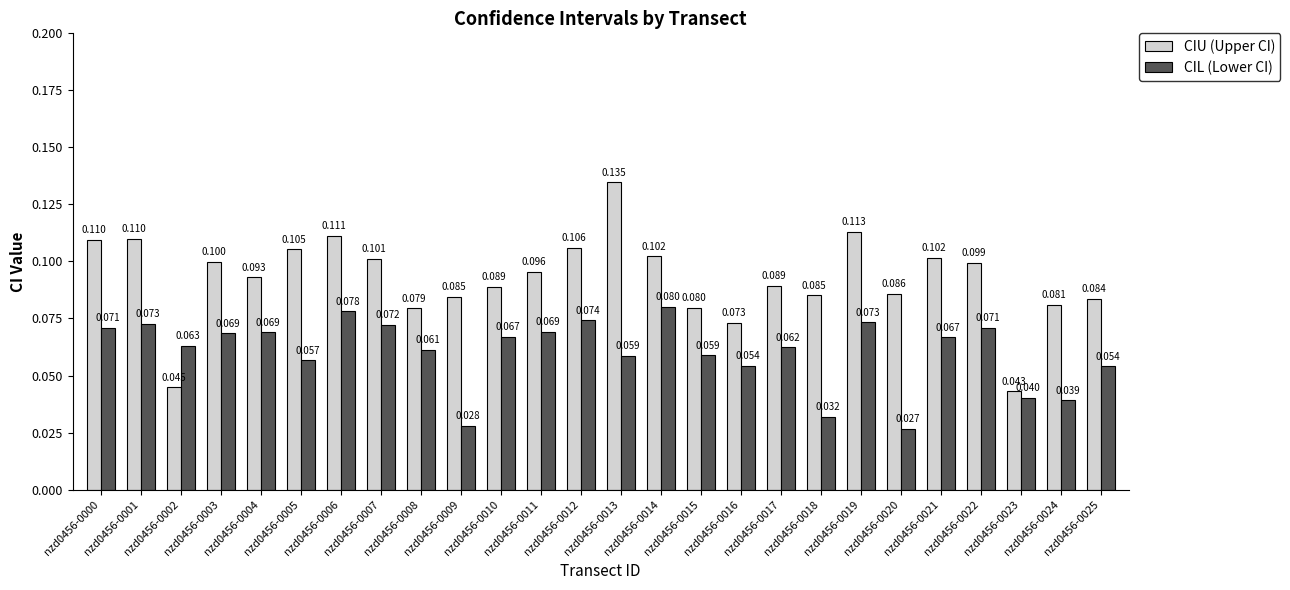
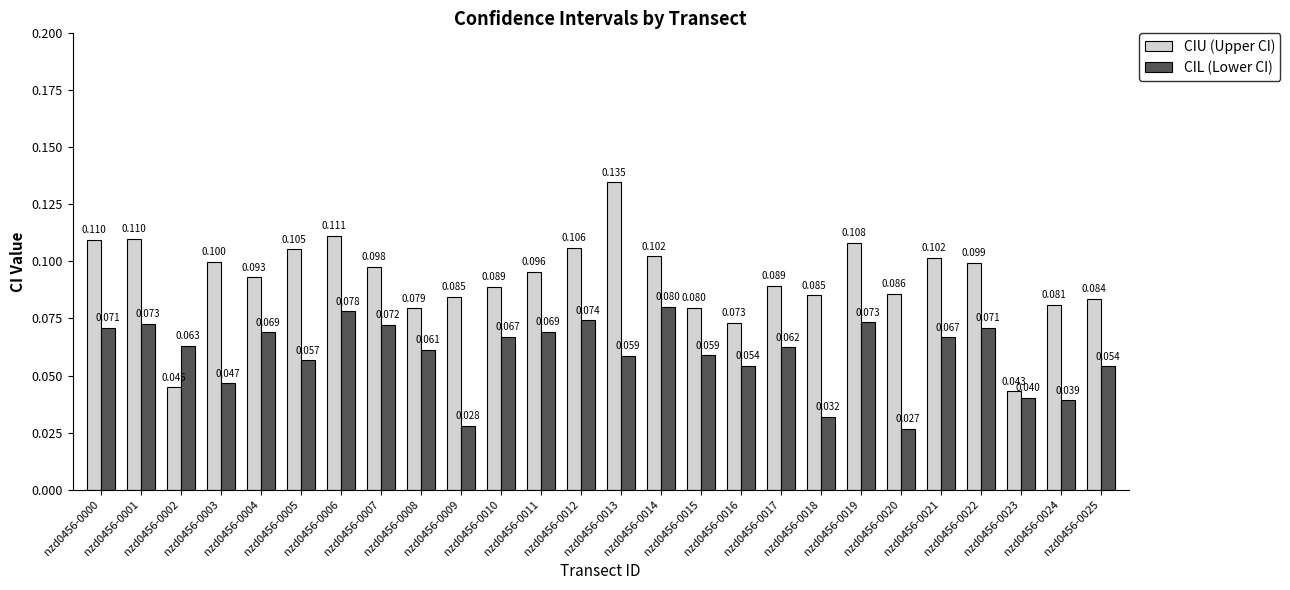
  {
    "CIU (Upper CI)": {
      "nzd0456-0000": 0.110,
      "nzd0456-0001": 0.110,
      "nzd0456-0002": 0.045,
      "nzd0456-0003": 0.100,
      "nzd0456-0004": 0.093,
      "nzd0456-0005": 0.105,
      "nzd0456-0006": 0.111,
-     "nzd0456-0007": 0.101,
+     "nzd0456-0007": 0.098,
      "nzd0456-0008": 0.079,
      "nzd0456-0009": 0.085,
      "nzd0456-0010": 0.089,
      "nzd0456-0011": 0.096,
      "nzd0456-0012": 0.106,
      "nzd0456-0013": 0.135,
      "nzd0456-0014": 0.102,
      "nzd0456-0015": 0.080,
      "nzd0456-0016": 0.073,
      "nzd0456-0017": 0.089,
      "nzd0456-0018": 0.085,
-     "nzd0456-0019": 0.113,
+     "nzd0456-0019": 0.108,
      "nzd0456-0020": 0.086,
      "nzd0456-0021": 0.102,
      "nzd0456-0022": 0.099,
      "nzd0456-0024": 0.081,
      "nzd0456-0025": 0.084
    },
    "CIL (Lower CI)": {
      "nzd0456-0000": 0.071,
      "nzd0456-0001": 0.073,
      "nzd0456-0002": 0.063,
-     "nzd0456-0003": 0.069,
+     "nzd0456-0003": 0.047,
      "nzd0456-0004": 0.069,
      "nzd0456-0005": 0.057,
      "nzd0456-0006": 0.078,
      "nzd0456-0007": 0.072,
      "nzd0456-0008": 0.061,
      "nzd0456-0009": 0.028,
      "nzd0456-0010": 0.067,
      "nzd0456-0011": 0.069,
      "nzd0456-0012": 0.074,
      "nzd0456-0013": 0.059,
      "nzd0456-0014": 0.080,
      "nzd0456-0015": 0.059,
      "nzd0456-0016": 0.054,
      "nzd0456-0017": 0.062,
      "nzd0456-0018": 0.032,
      "nzd0456-0019": 0.073,
      "nzd0456-0020": 0.027,
      "nzd0456-0021": 0.067,
      "nzd0456-0022": 0.071,
      "nzd0456-0024": 0.039,
      "nzd0456-0025": 0.054
    }
  }
